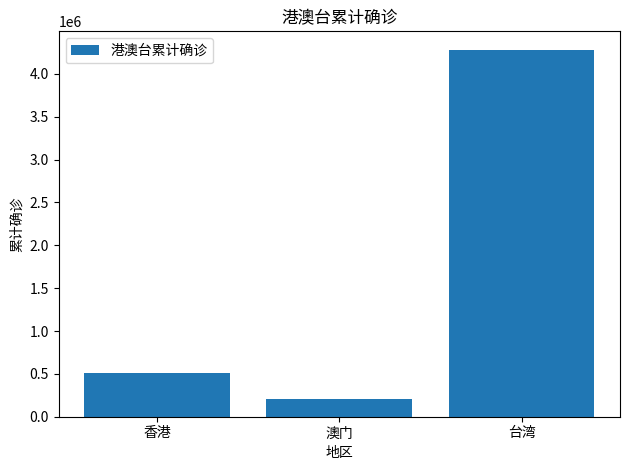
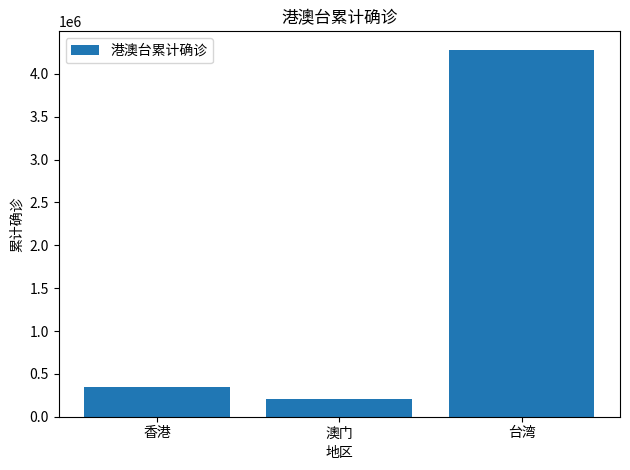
  {
-   "香港": 500000,
+   "香港": 300000,
    "澳门": 200000,
    "台湾": 4300000
  }
